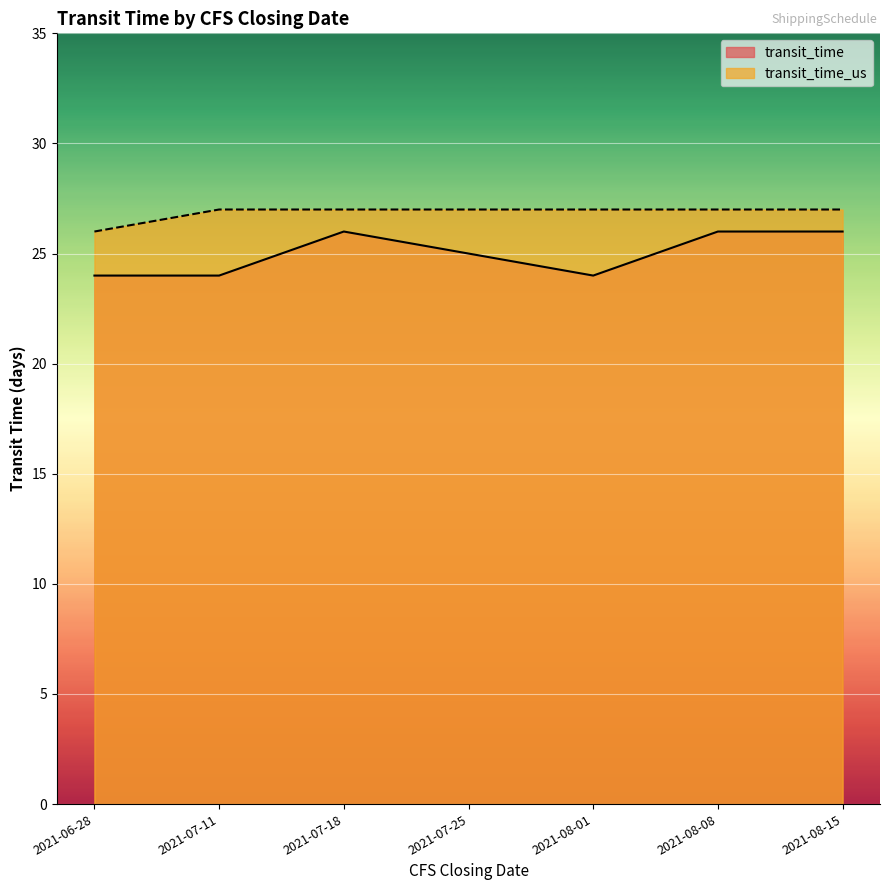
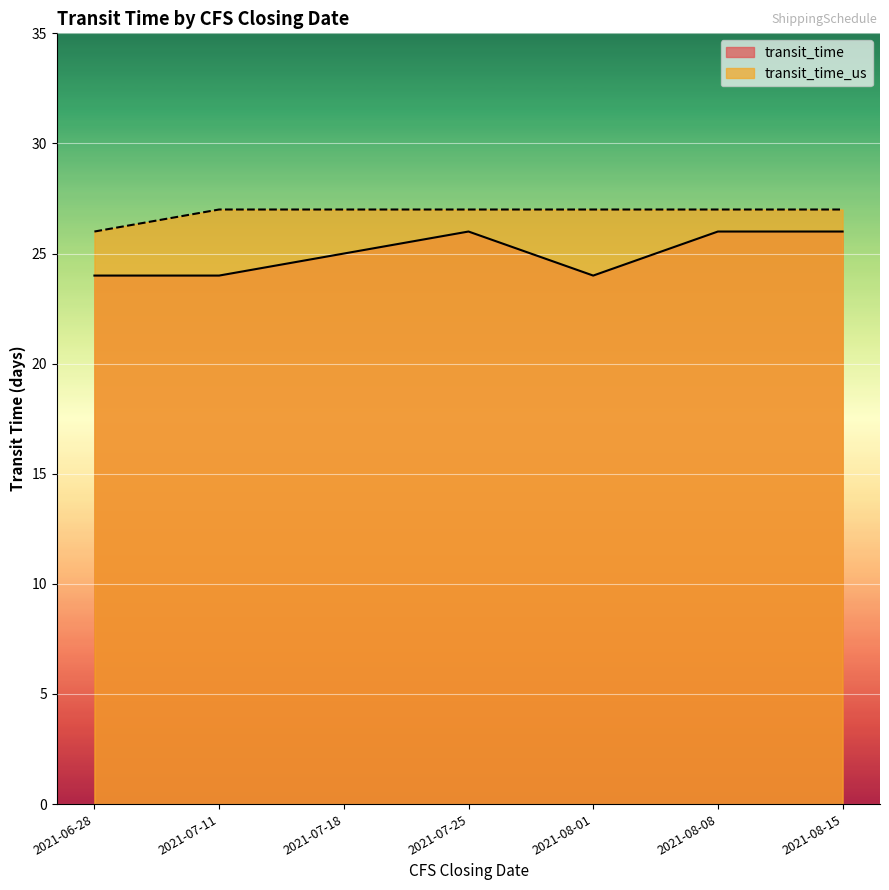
  {
    "transit_time": {
      "2021-06-28": 24,
      "2021-07-11": 24,
-     "2021-07-18": 26,
-     "2021-07-25": 25,
+     "2021-07-18": 25,
+     "2021-07-25": 26,
      "2021-08-01": 24,
      "2021-08-08": 26,
      "2021-08-15": 26
    },
    "transit_time_us": {
      "2021-06-28": 26,
      "2021-07-11": 27,
      "2021-07-18": 27,
      "2021-07-25": 27,
      "2021-08-01": 27,
      "2021-08-08": 27,
      "2021-08-15": 27
    }
  }
